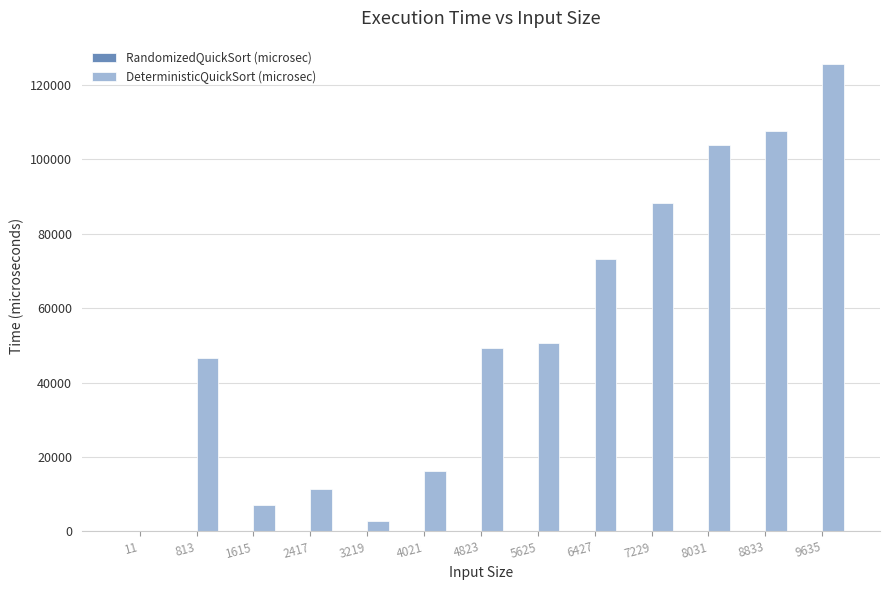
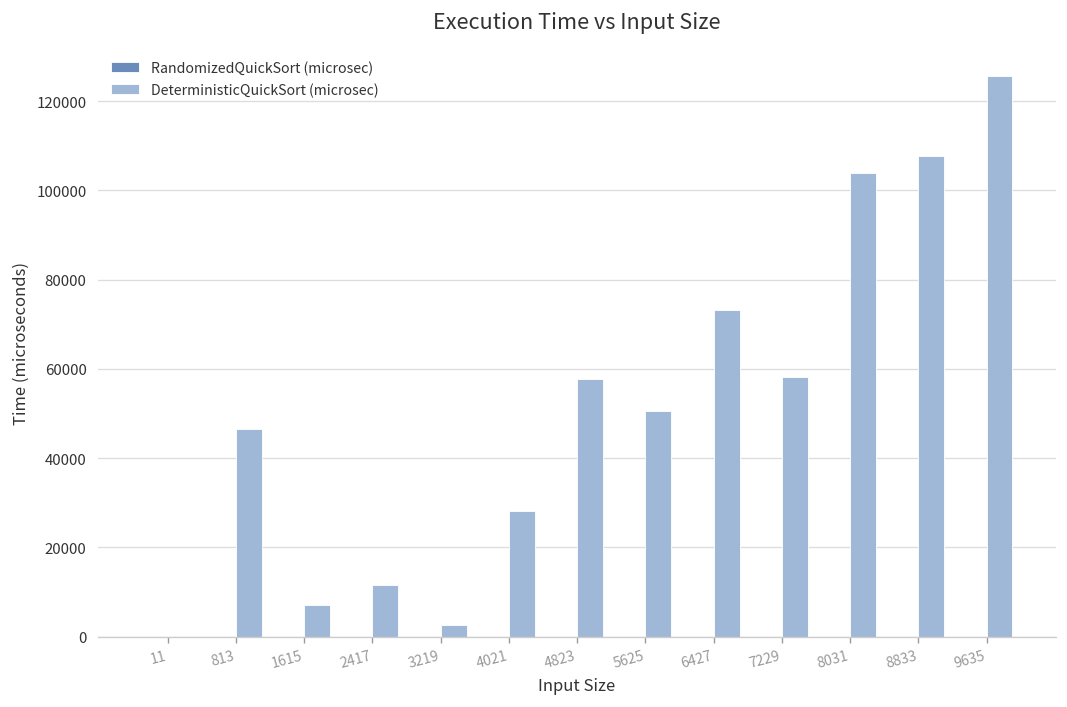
  {
    "RandomizedQuickSort (microsec)": {
      "11": 0,
      "813": 0,
      "1615": 0,
      "2417": 0,
      "3219": 0,
      "4021": 0,
      "4823": 0,
      "5625": 0,
      "6427": 0,
      "7229": 0,
      "8031": 0,
      "8833": 0,
      "9635": 0
    },
    "DeterministicQuickSort (microsec)": {
      "11": 0,
      "813": 47000,
      "1615": 7000,
      "2417": 11000,
      "3219": 3000,
-     "4021": 16000,
-     "4823": 49000,
+     "4021": 28000,
+     "4823": 58000,
      "5625": 51000,
      "6427": 73000,
-     "7229": 88000,
+     "7229": 58000,
      "8031": 104000,
      "8833": 108000,
      "9635": 126000
    }
  }
